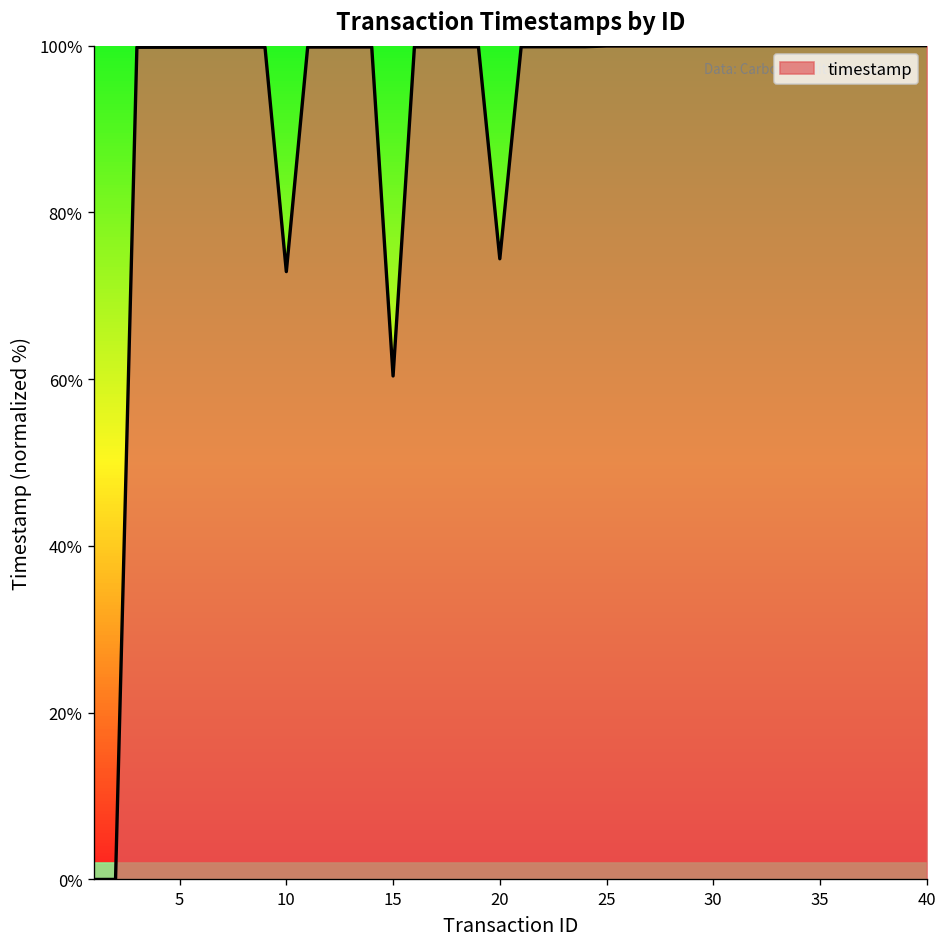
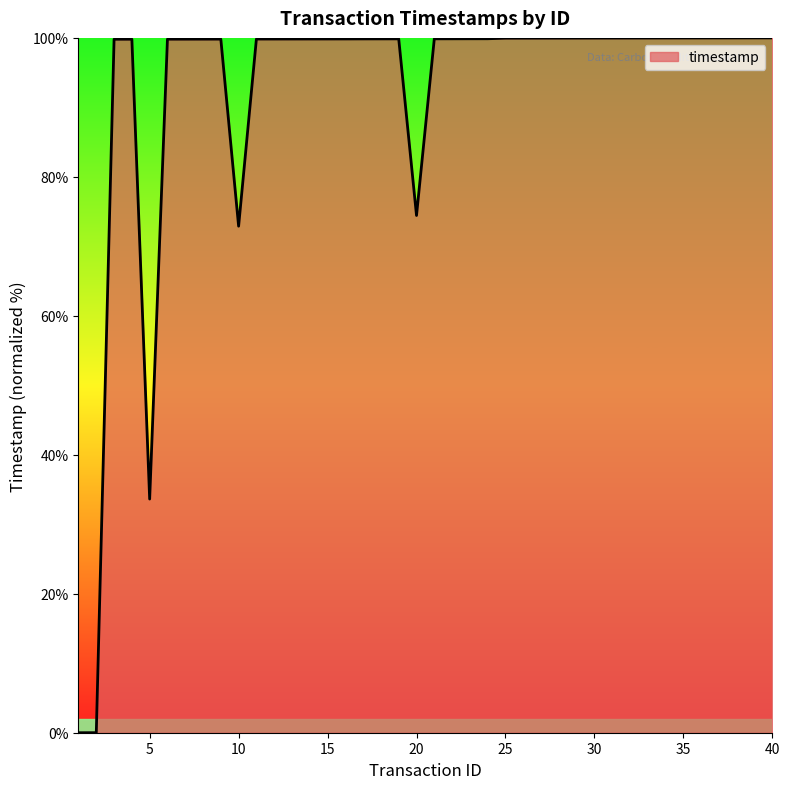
  {
-   "5": "100%",
+   "5": "34%",
    "10": "73%",
-   "15": "60%",
+   "15": "100%",
    "20": "74%",
    "25": "100%",
    "30": "100%",
    "35": "100%",
    "40": "100%"
  }
